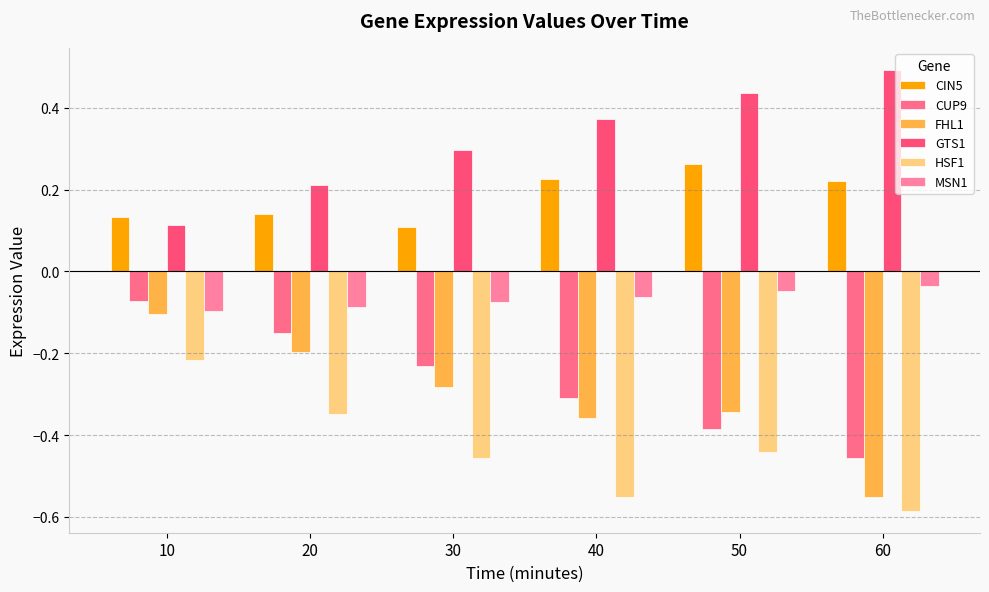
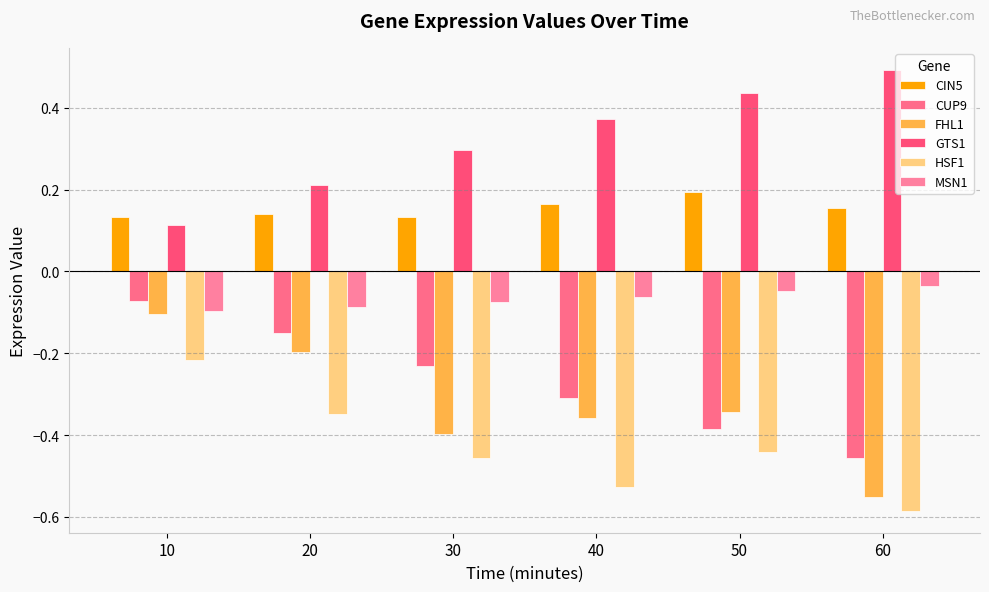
  {
    "CIN5": {
      "10": 0.13,
      "20": 0.14,
-     "30": 0.11,
-     "40": 0.23,
-     "50": 0.26,
-     "60": 0.22
+     "30": 0.13,
+     "40": 0.16,
+     "50": 0.19,
+     "60": 0.15
    },
    "FHL1": {
      "10": -0.10,
      "20": -0.20,
-     "30": -0.28,
+     "30": -0.40,
      "40": -0.36,
      "50": -0.34,
      "60": -0.55
    },
    "HSF1": {
      "10": -0.22,
      "20": -0.35,
      "30": -0.46,
-     "40": -0.55,
+     "40": -0.53,
      "50": -0.44,
      "60": -0.59
    }
  }
